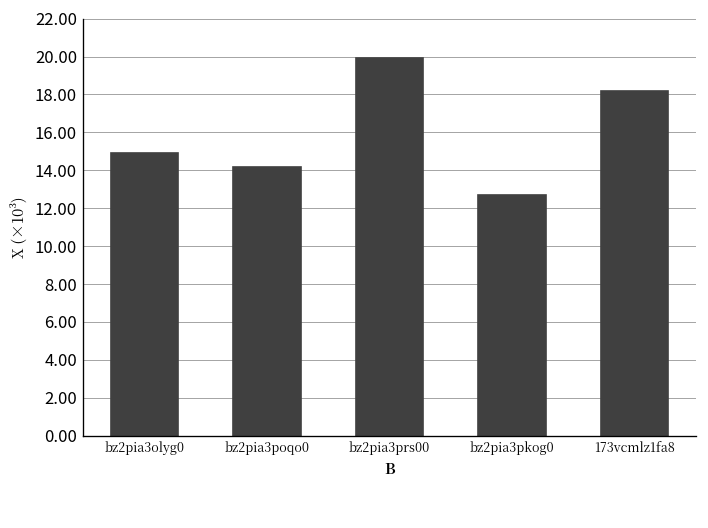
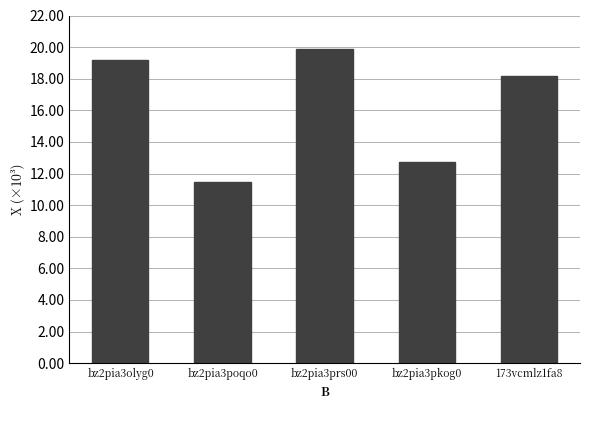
  {
-   "bz2pia3olyg0": 14.9,
-   "bz2pia3poqo0": 14.2,
+   "bz2pia3olyg0": 19.2,
+   "bz2pia3poqo0": 11.5,
    "bz2pia3prs00": 19.9,
    "bz2pia3pkog0": 12.7,
    "173vcmlz1fa8": 18.2
  }
